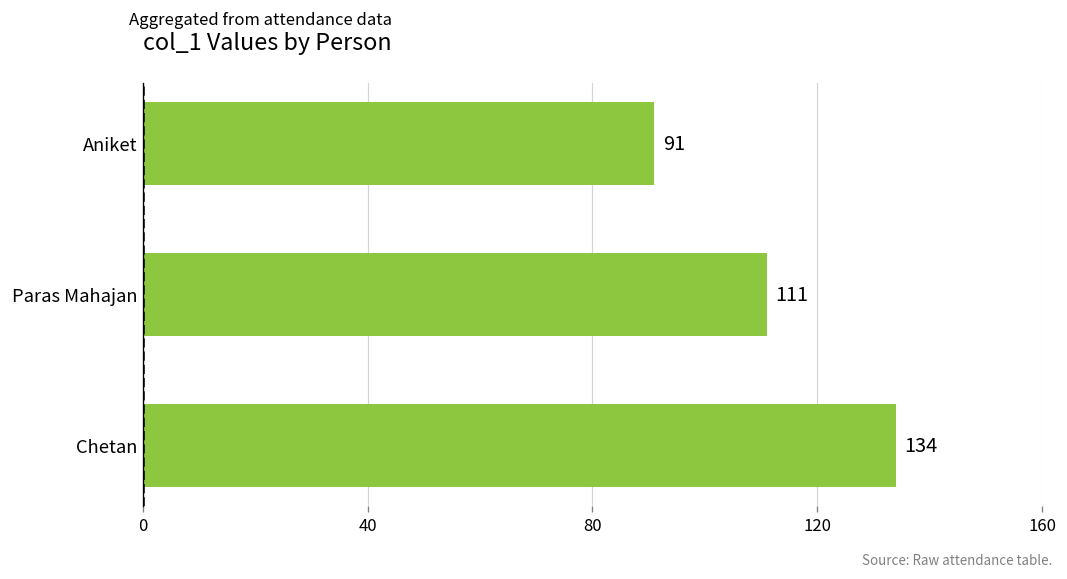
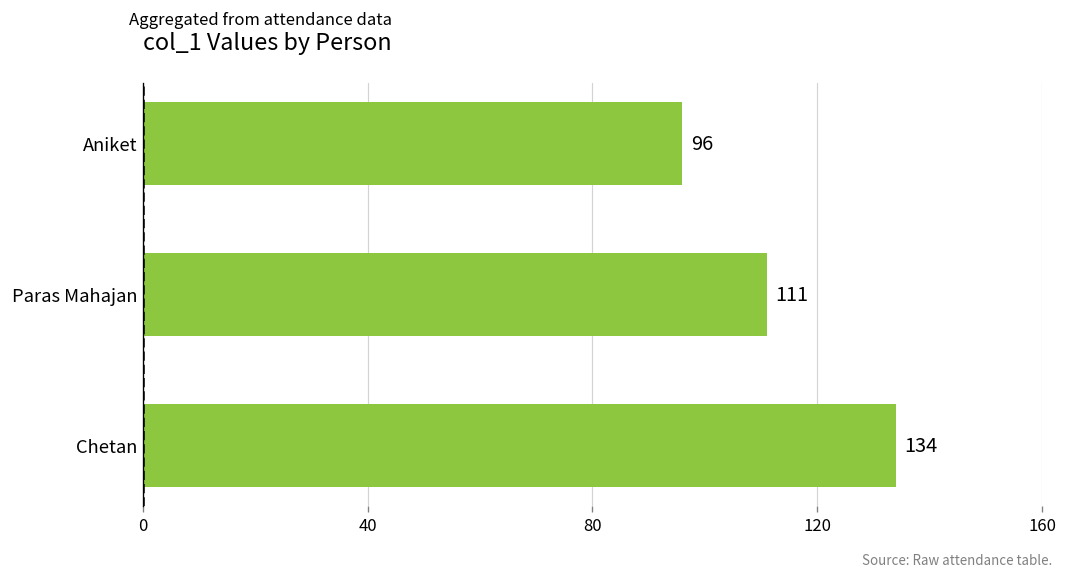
  {
-   "Aniket": 91,
+   "Aniket": 96,
    "Paras Mahajan": 111,
    "Chetan": 134
  }
